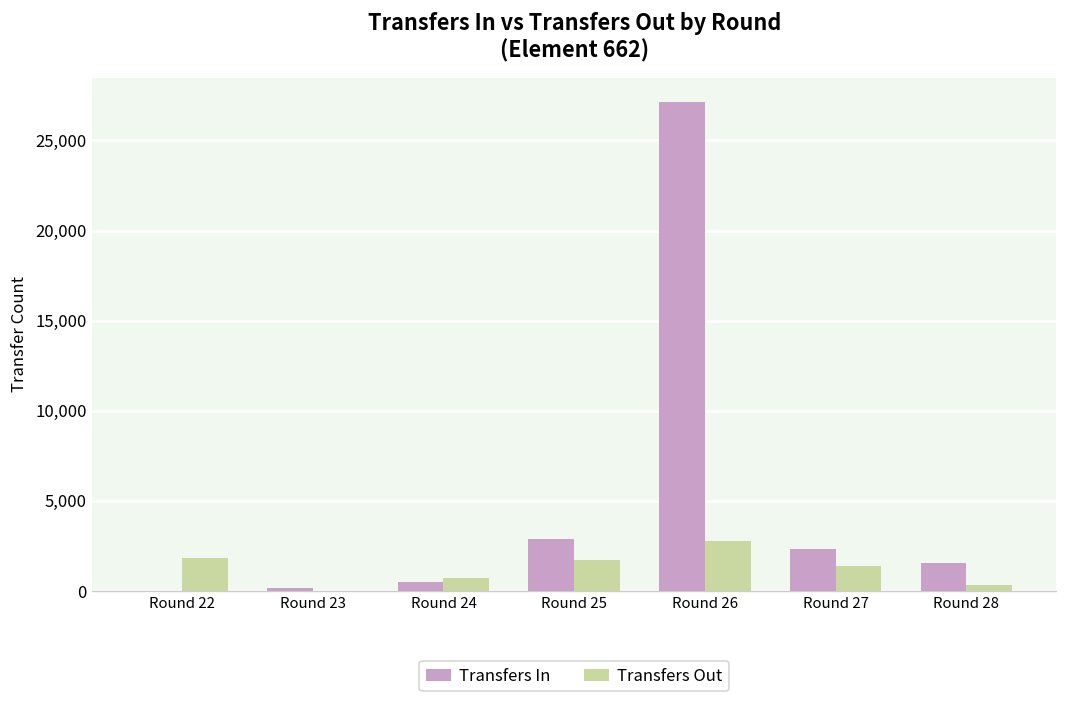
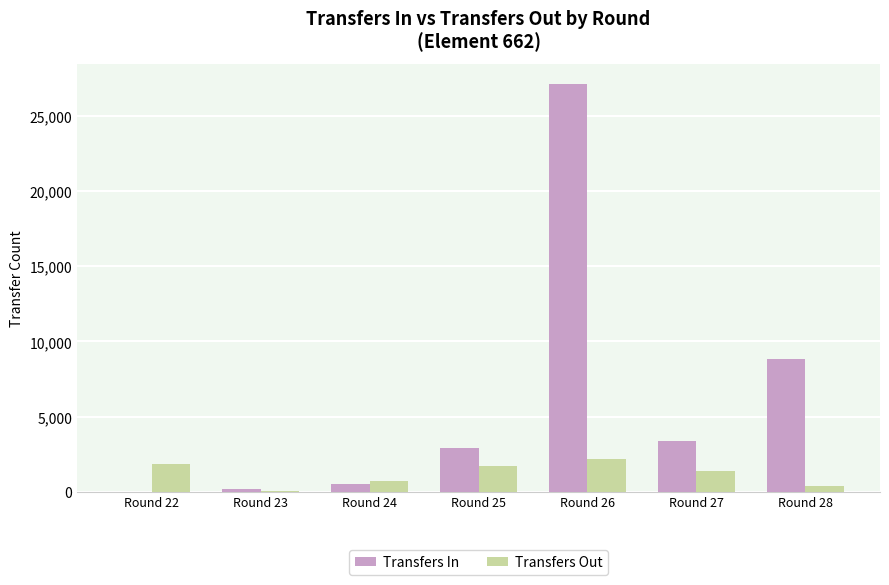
  {
    "Transfers In": {
      "Round 22": "0",
      "Round 23": "200",
      "Round 24": "500",
      "Round 25": "2,900",
      "Round 26": "27,100",
-     "Round 27": "2,300",
-     "Round 28": "1,500"
+     "Round 27": "3,400",
+     "Round 28": "8,800"
    },
    "Transfers Out": {
      "Round 22": "1,800",
      "Round 24": "700",
      "Round 25": "1,700",
-     "Round 26": "2,800",
+     "Round 26": "2,200",
      "Round 27": "1,400",
      "Round 28": "300"
    }
  }
